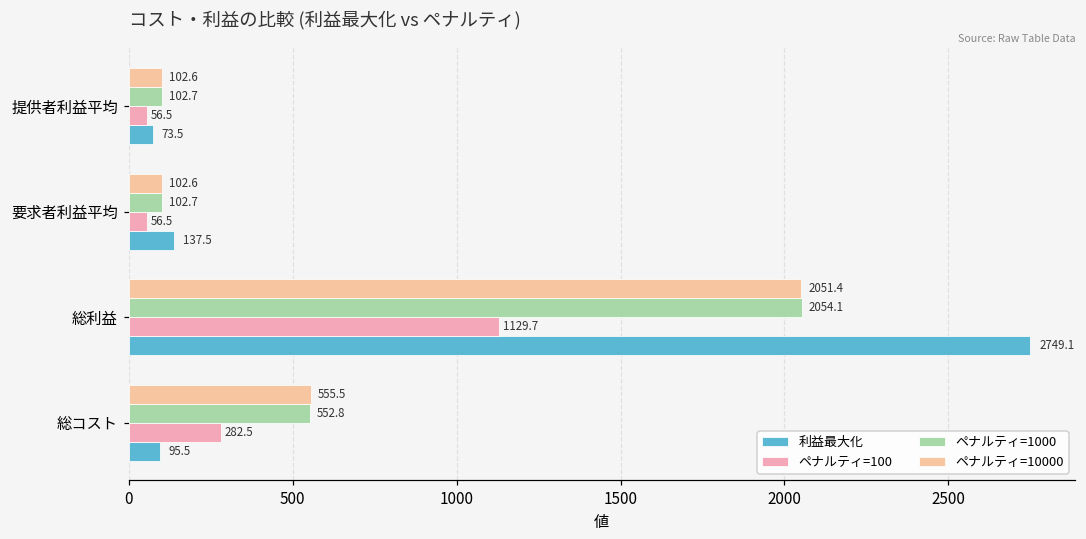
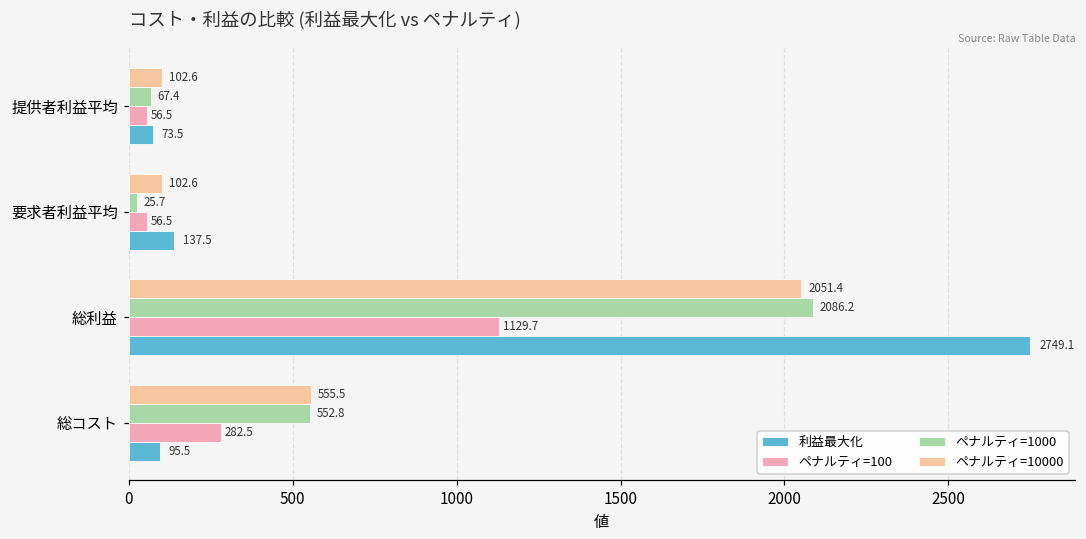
  {
    "利益最大化": {
      "提供者利益平均": 73.5,
      "要求者利益平均": 137.5,
      "総利益": 2749.1,
      "総コスト": 95.5
    },
    "ペナルティ=1000": {
-     "提供者利益平均": 102.7,
-     "要求者利益平均": 102.7,
-     "総利益": 2054.1,
+     "提供者利益平均": 67.4,
+     "要求者利益平均": 25.7,
+     "総利益": 2086.2,
      "総コスト": 552.8
    }
  }
